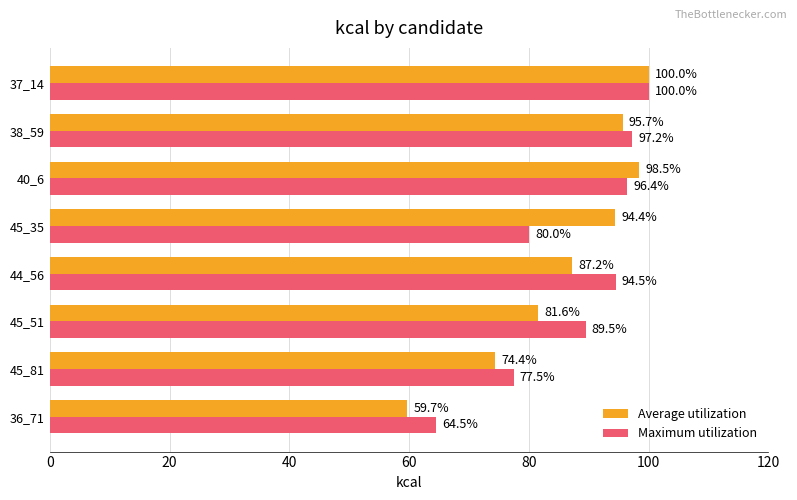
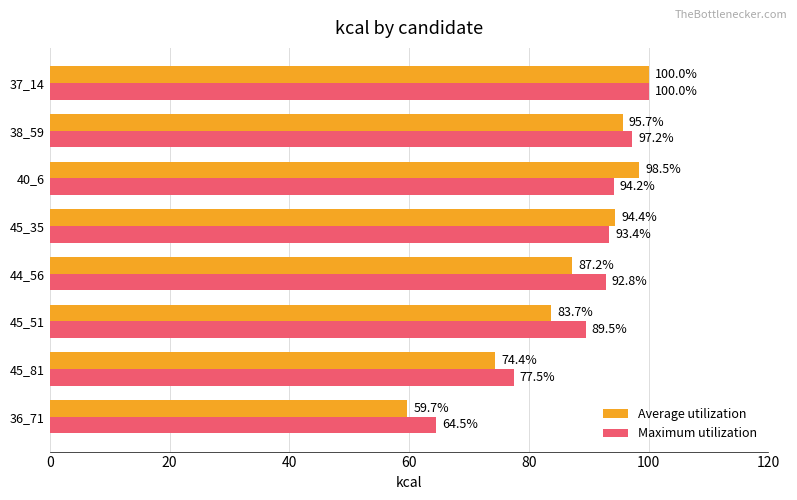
  {
    "Average utilization": {
      "37_14": "100.0%",
      "38_59": "95.7%",
      "40_6": "98.5%",
      "45_35": "94.4%",
      "44_56": "87.2%",
-     "45_51": "81.6%",
+     "45_51": "83.7%",
      "45_81": "74.4%",
      "36_71": "59.7%"
    },
    "Maximum utilization": {
      "37_14": "100.0%",
      "38_59": "97.2%",
-     "40_6": "96.4%",
-     "45_35": "80.0%",
-     "44_56": "94.5%",
+     "40_6": "94.2%",
+     "45_35": "93.4%",
+     "44_56": "92.8%",
      "45_51": "89.5%",
      "45_81": "77.5%",
      "36_71": "64.5%"
    }
  }
